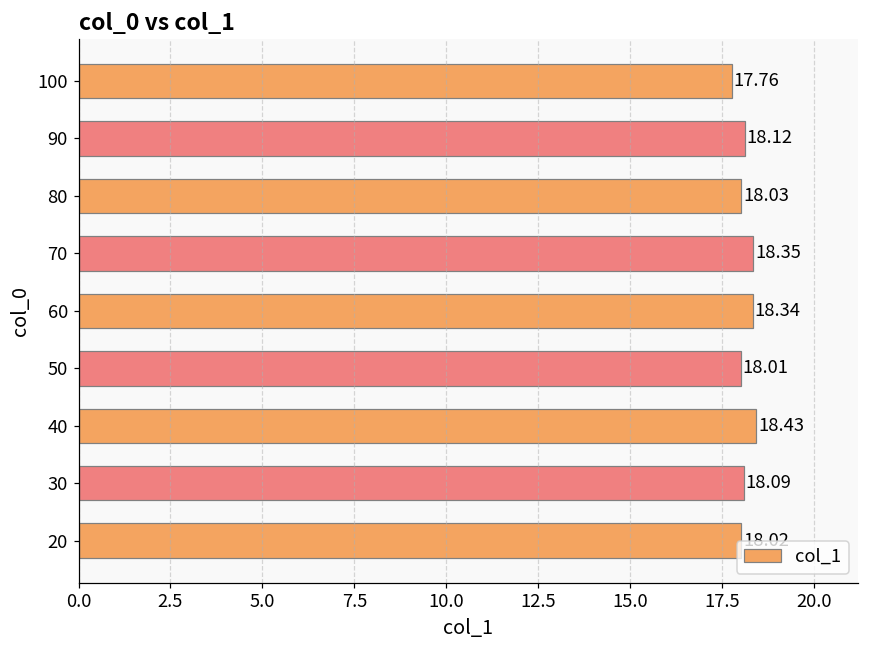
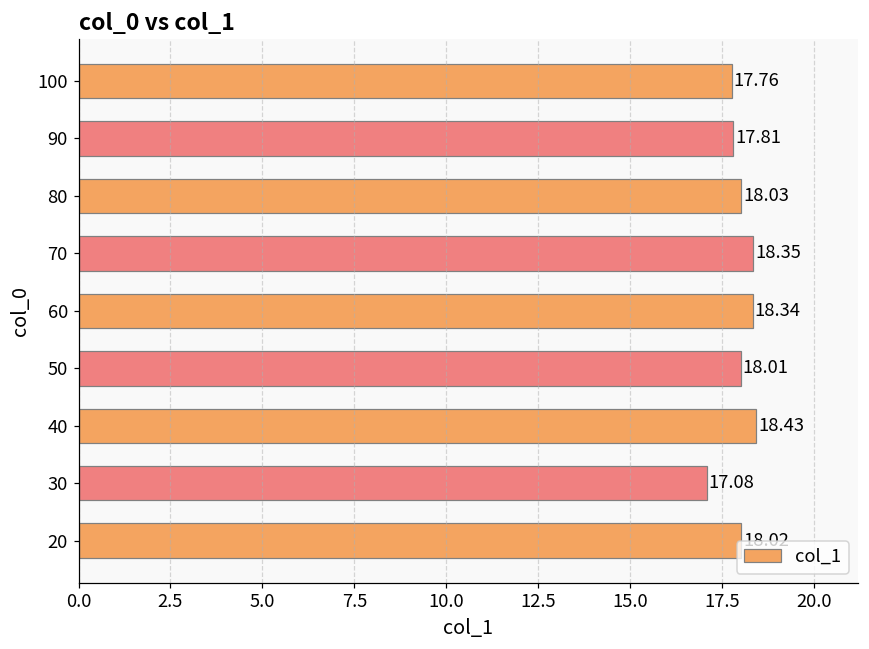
  {
    "100": 17.76,
-   "90": 18.12,
+   "90": 17.81,
    "80": 18.03,
    "70": 18.35,
    "60": 18.34,
    "50": 18.01,
    "40": 18.43,
-   "30": 18.09
+   "30": 17.08
  }
